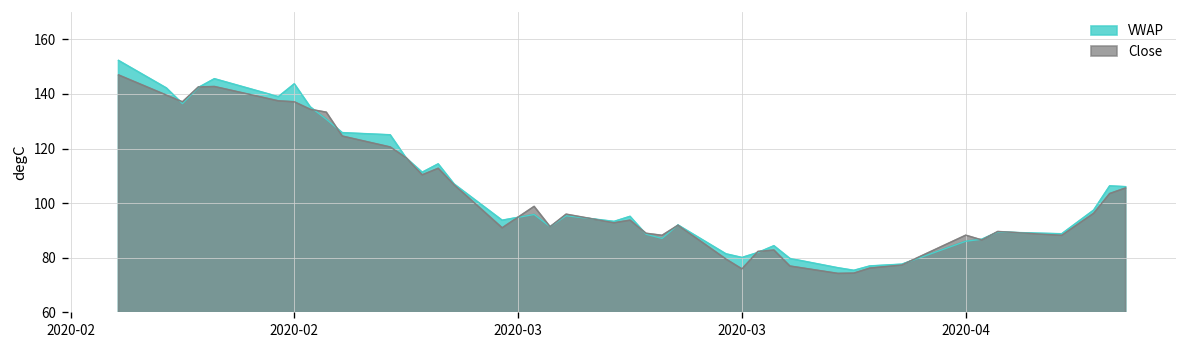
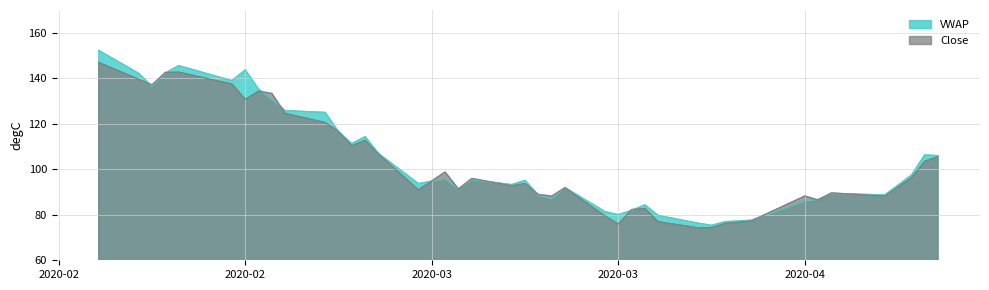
  {
    "VWAP": {
      "2020-02": 144,
      "2020-03": 80,
      "2020-04": 86
    },
    "Close": {
-     "2020-02": 137,
+     "2020-02": 131,
      "2020-03": 76,
      "2020-04": 88
    }
  }
